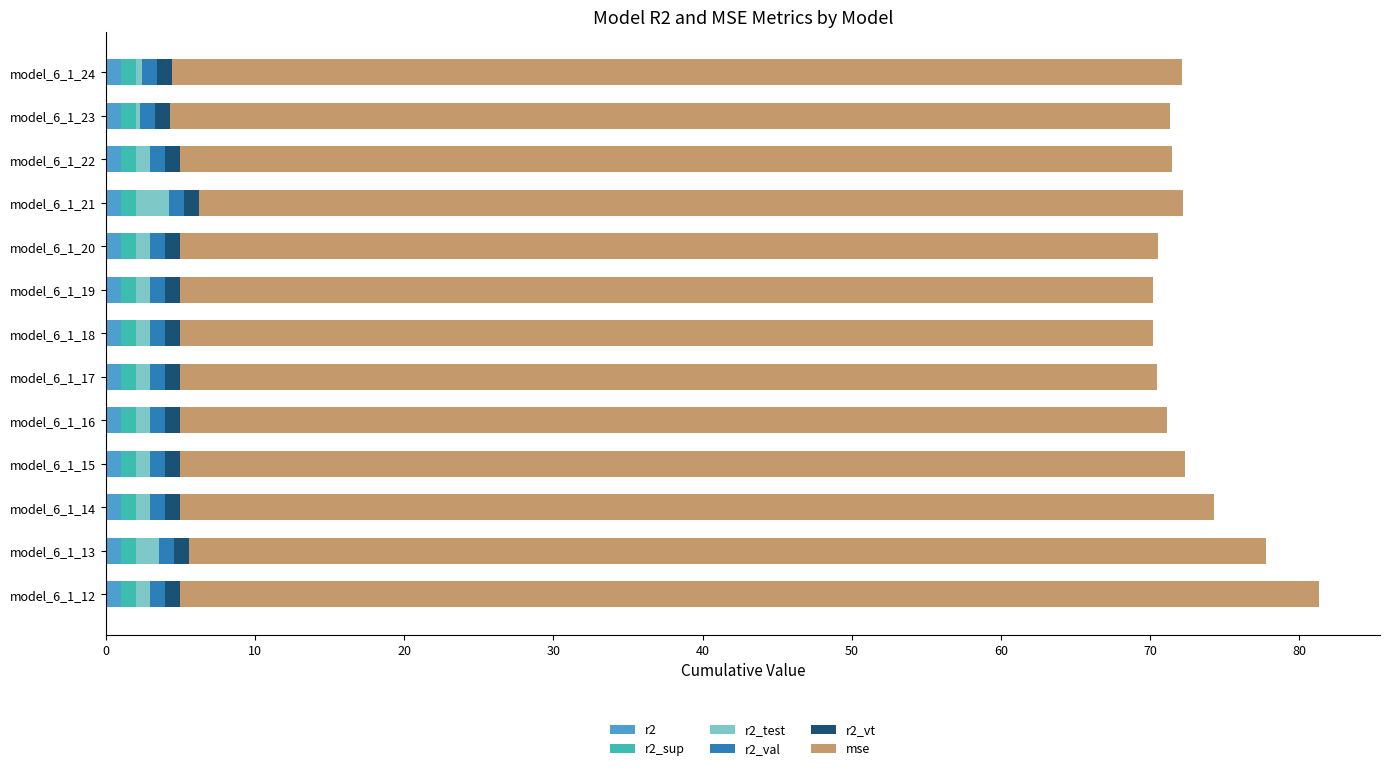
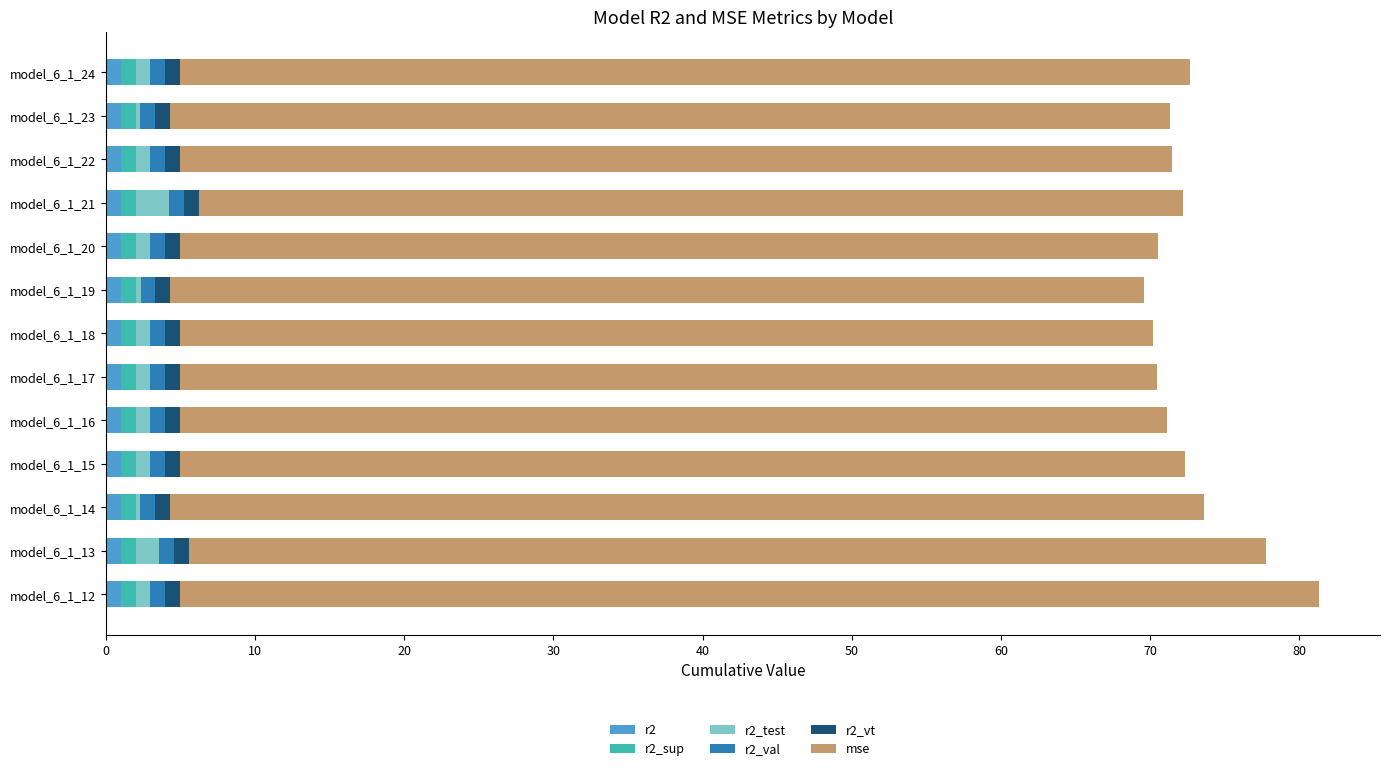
  {
    "r2_test": {
-     "model_6_1_24": 0.4,
+     "model_6_1_24": 1.0,
      "model_6_1_23": 0.3,
      "model_6_1_22": 1.0,
      "model_6_1_21": 2.3,
      "model_6_1_20": 1.0,
-     "model_6_1_19": 1.0,
+     "model_6_1_19": 0.3,
      "model_6_1_18": 1.0,
      "model_6_1_17": 1.0,
      "model_6_1_16": 1.0,
      "model_6_1_15": 1.0,
-     "model_6_1_14": 1.0,
+     "model_6_1_14": 0.3,
      "model_6_1_13": 1.6,
      "model_6_1_12": 1.0
    },
    "r2_vt": {
      "model_6_1_24": 1.0,
      "model_6_1_23": 1.0,
      "model_6_1_22": 1.0,
      "model_6_1_21": 1.0,
      "model_6_1_20": 1.0,
      "model_6_1_19": 1.0,
      "model_6_1_18": 1.0,
      "model_6_1_17": 1.0,
      "model_6_1_16": 1.0,
      "model_6_1_15": 1.0,
      "model_6_1_14": 1.0,
      "model_6_1_13": 1.0,
      "model_6_1_12": 1.0
    },
    "mse": {
      "model_6_1_24": 67.7,
      "model_6_1_23": 67.1,
      "model_6_1_22": 66.5,
      "model_6_1_21": 65.9,
      "model_6_1_20": 65.5,
      "model_6_1_19": 65.2,
      "model_6_1_18": 65.2,
      "model_6_1_17": 65.4,
      "model_6_1_16": 66.1,
      "model_6_1_15": 67.3,
      "model_6_1_14": 69.3,
      "model_6_1_13": 72.2,
      "model_6_1_12": 76.3
    }
  }
